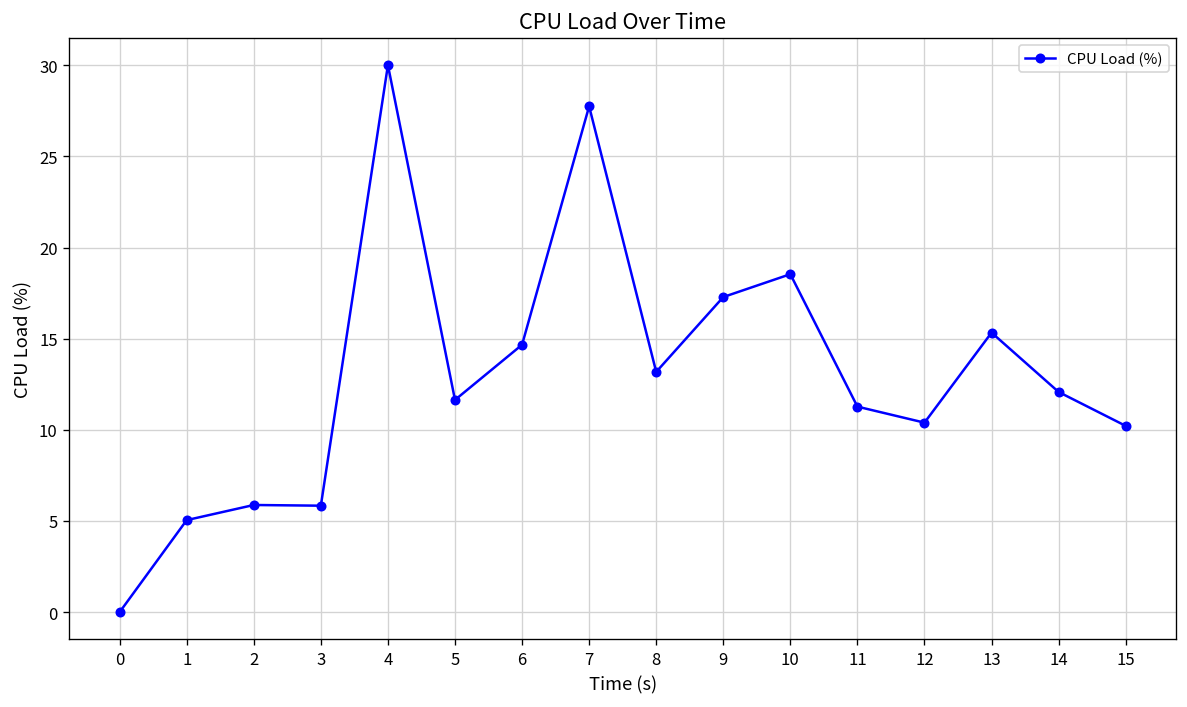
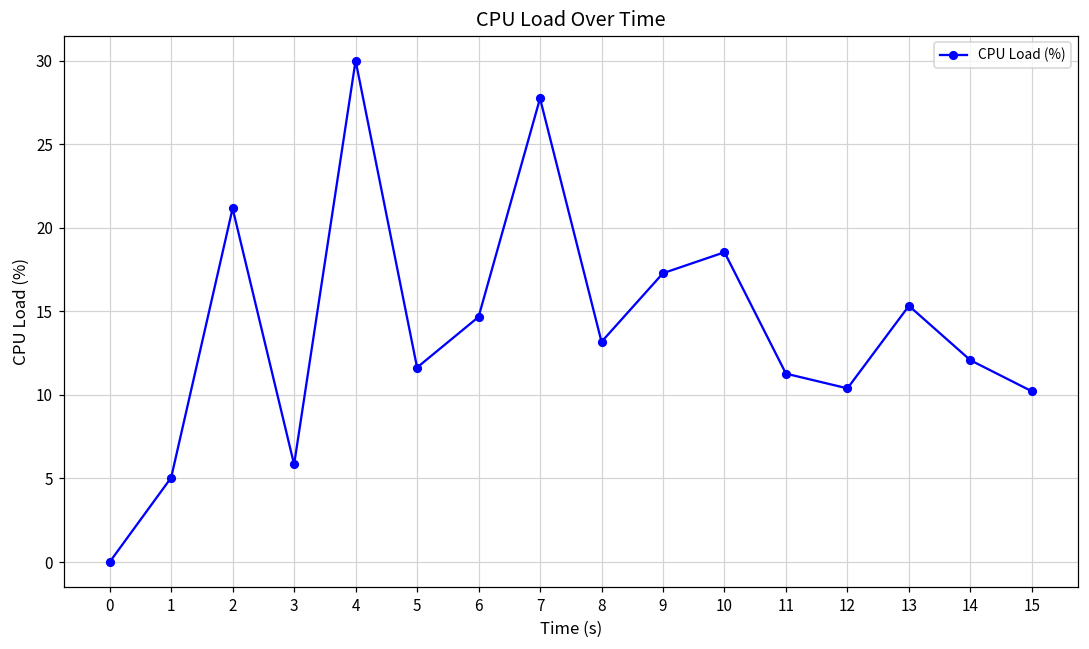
  {
    "0": 0.0,
    "1": 5.0,
-   "2": 5.9,
+   "2": 21.2,
    "3": 5.8,
    "4": 30.0,
    "5": 11.6,
    "6": 14.7,
    "7": 27.8,
    "8": 13.2,
    "9": 17.3,
    "10": 18.5,
    "11": 11.3,
    "12": 10.4,
    "13": 15.3,
    "14": 12.1,
    "15": 10.2
  }
